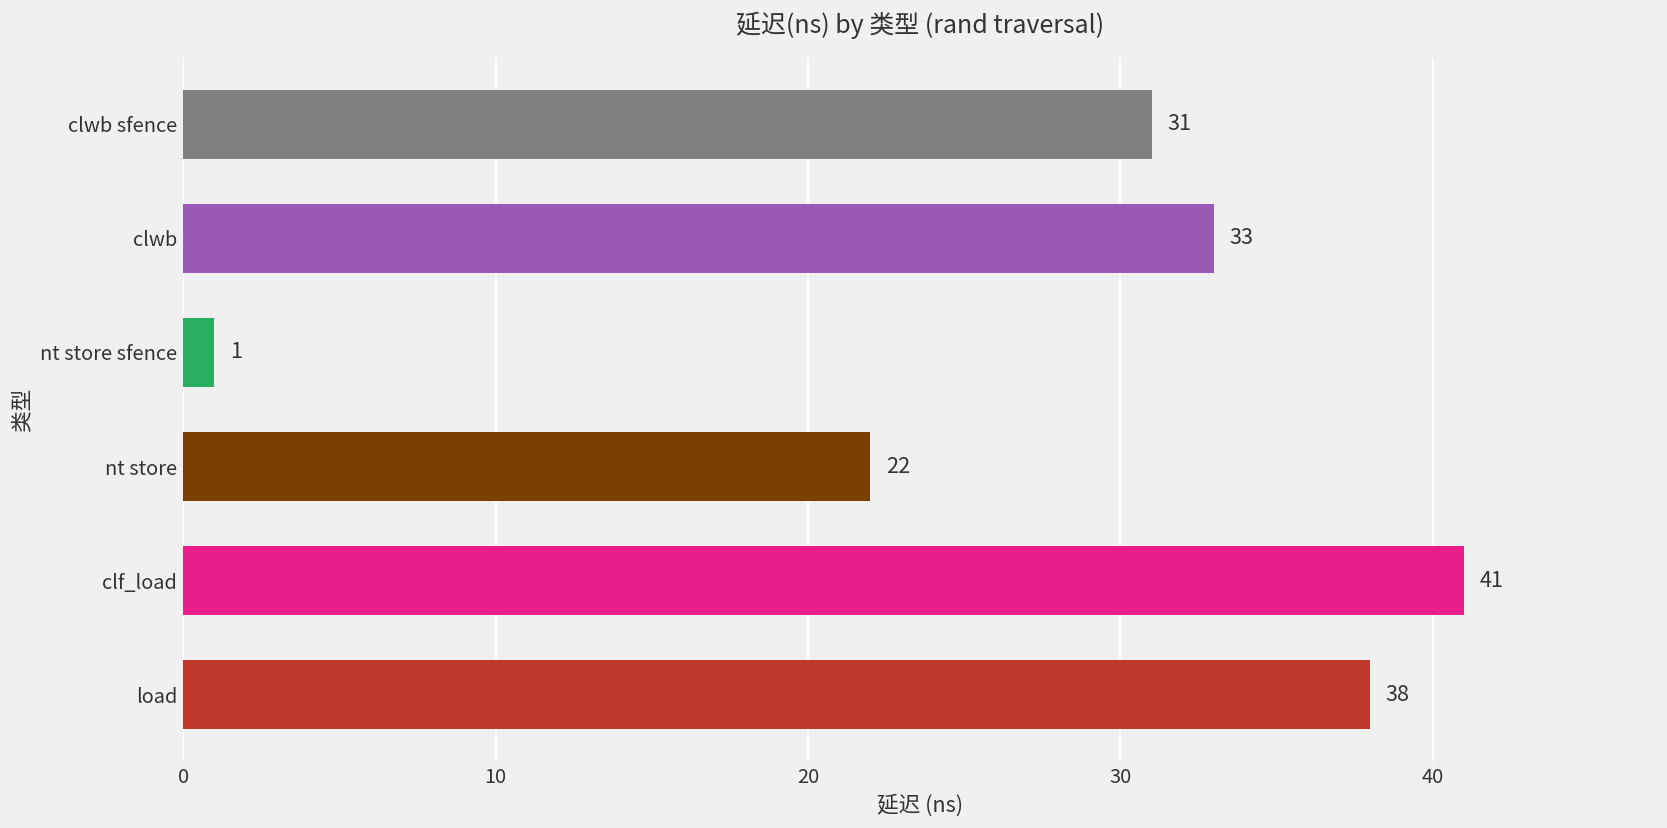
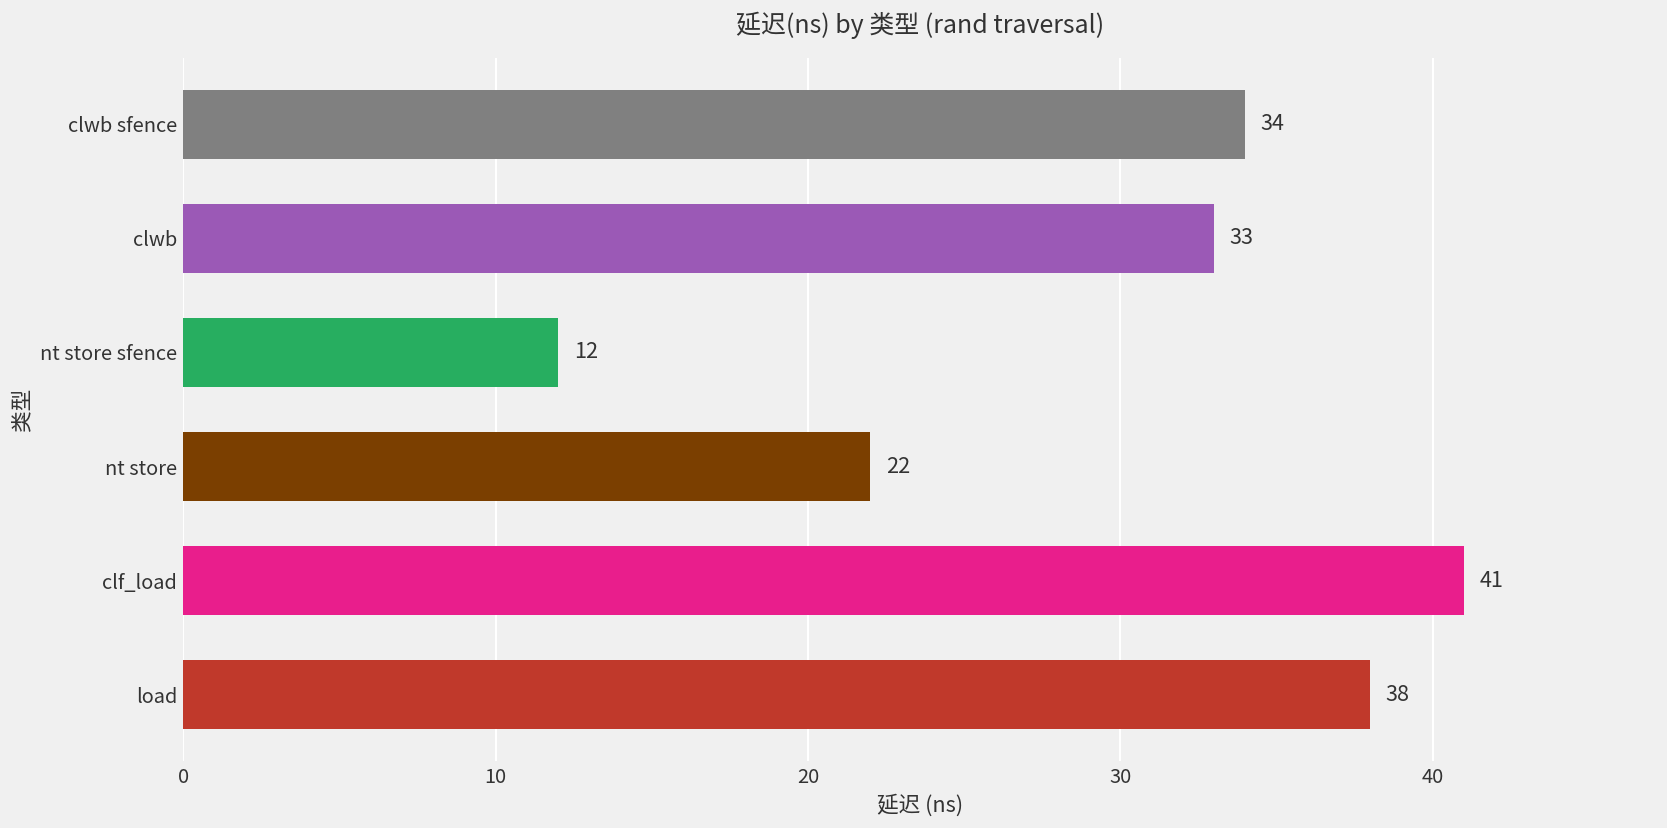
  {
-   "clwb sfence": 31,
+   "clwb sfence": 34,
    "clwb": 33,
-   "nt store sfence": 1,
+   "nt store sfence": 12,
    "nt store": 22,
    "clf_load": 41,
    "load": 38
  }
